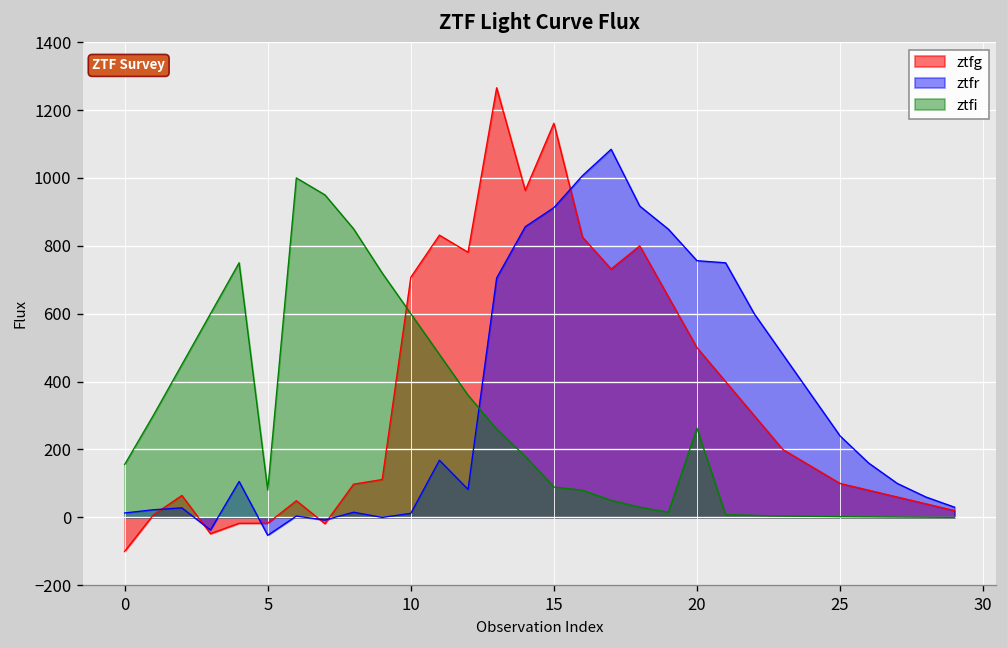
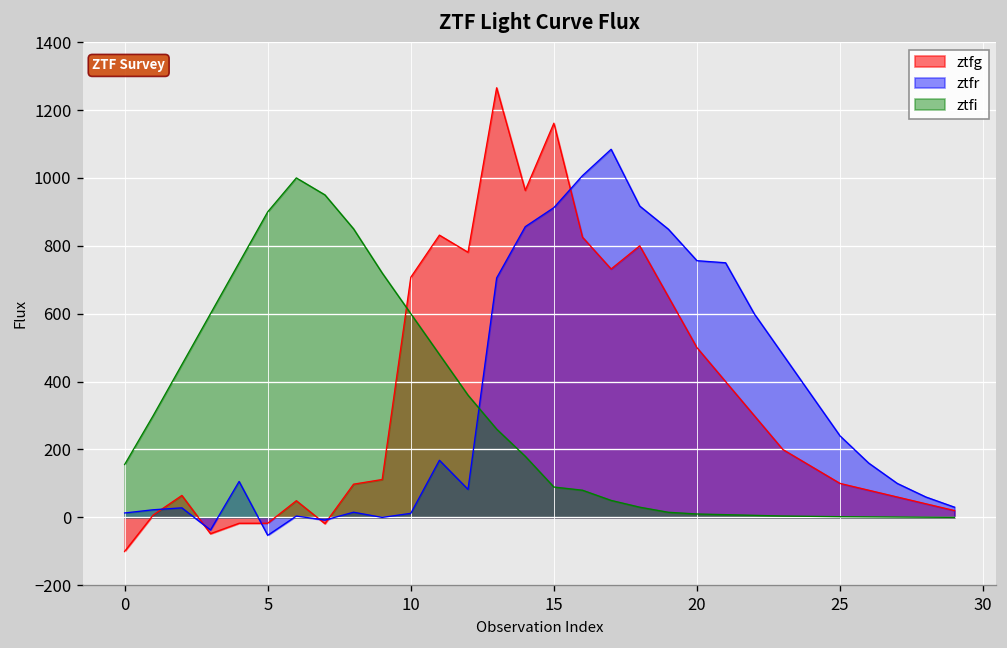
  {
    "ztfi": {
      "0": 160,
-     "5": 80,
+     "5": 900,
      "10": 600,
      "15": 90,
-     "20": 260,
+     "20": 10,
      "25": 0
    }
  }
